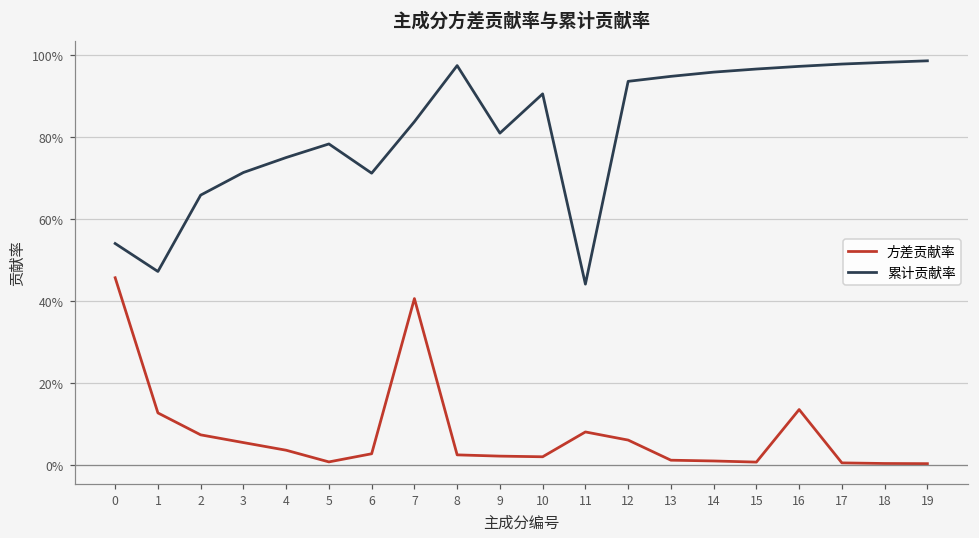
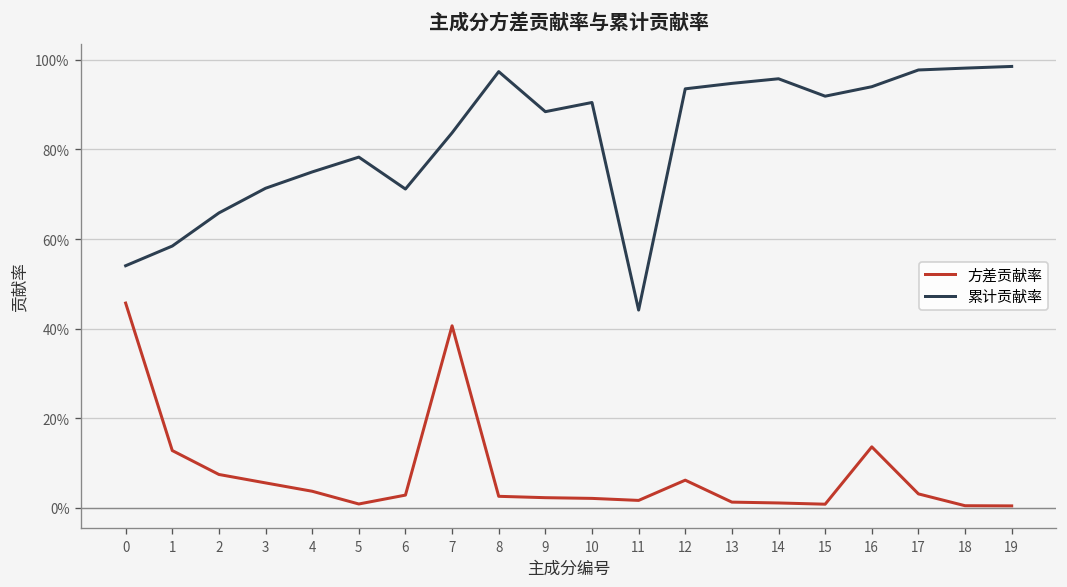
  {
    "方差贡献率": {
      "0": "46%",
      "1": "13%",
      "2": "7%",
      "3": "6%",
      "4": "4%",
      "5": "1%",
      "6": "3%",
      "7": "41%",
      "8": "3%",
      "9": "2%",
      "10": "2%",
-     "11": "8%",
+     "11": "2%",
      "12": "6%",
      "13": "1%",
      "14": "1%",
      "15": "1%",
      "16": "14%",
-     "17": "1%",
+     "17": "3%",
      "18": "0%",
      "19": "0%"
    },
    "累计贡献率": {
      "0": "54%",
-     "1": "47%",
+     "1": "58%",
      "2": "66%",
      "3": "71%",
      "4": "75%",
      "5": "78%",
      "6": "71%",
      "7": "84%",
      "8": "97%",
-     "9": "81%",
+     "9": "88%",
      "10": "91%",
      "11": "44%",
      "12": "94%",
      "13": "95%",
      "14": "96%",
-     "15": "97%",
-     "16": "97%",
+     "15": "92%",
+     "16": "94%",
      "17": "98%",
      "18": "98%",
      "19": "99%"
    }
  }
